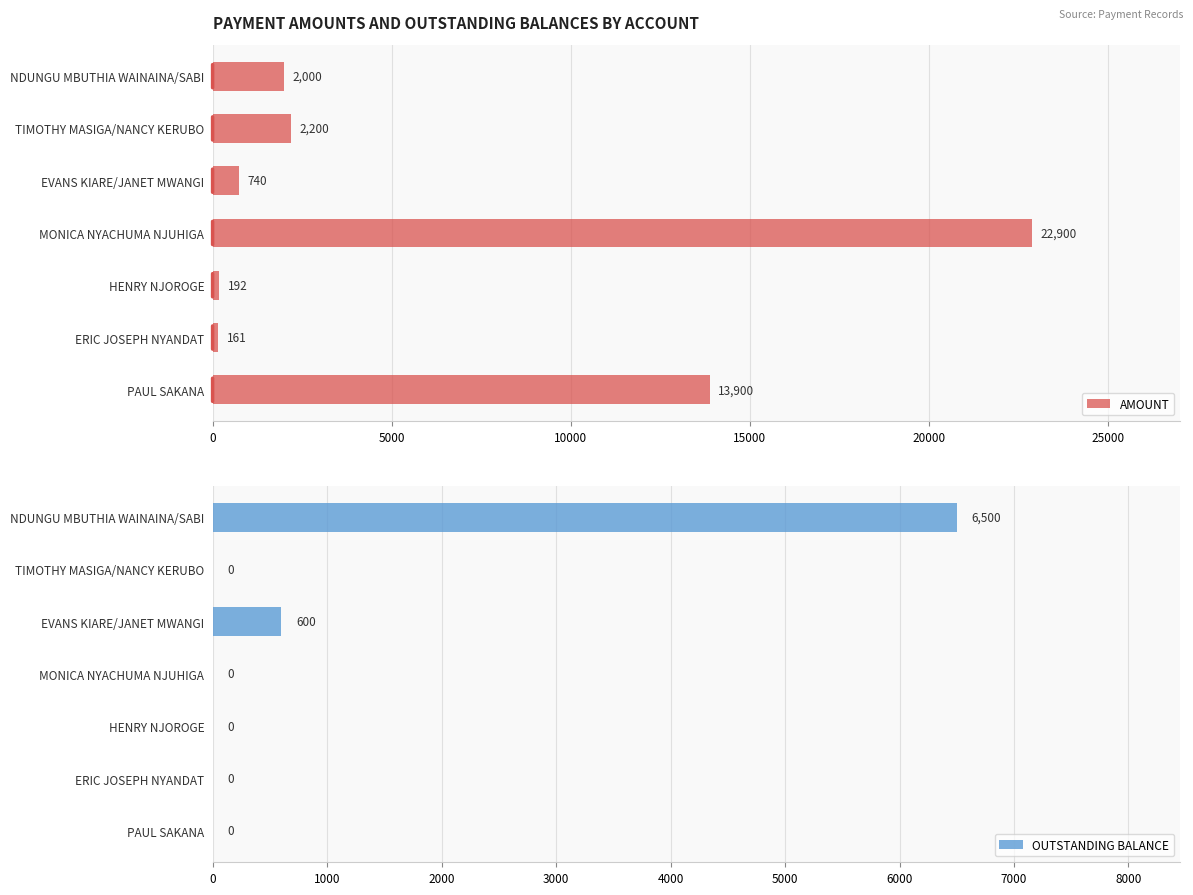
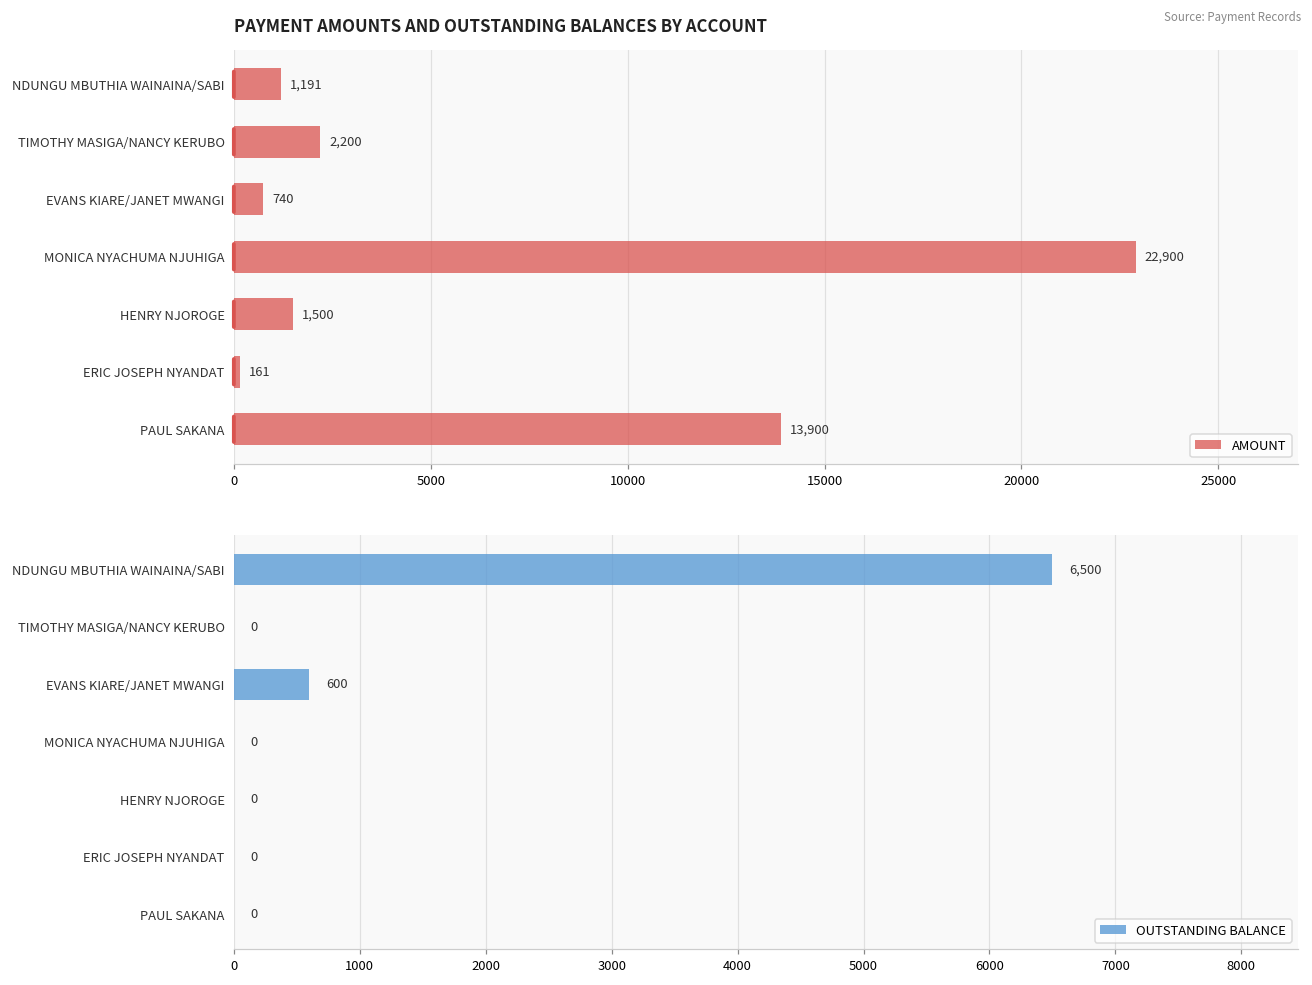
  {
    "PAYMENT AMOUNTS AND OUTSTANDING BALANCES BY ACCOUNT": {
-     "NDUNGU MBUTHIA WAINAINA/SABI": "2,000",
+     "NDUNGU MBUTHIA WAINAINA/SABI": "1,191",
      "TIMOTHY MASIGA/NANCY KERUBO": "2,200",
      "EVANS KIARE/JANET MWANGI": "740",
      "MONICA NYACHUMA NJUHIGA": "22,900",
-     "HENRY NJOROGE": "192",
+     "HENRY NJOROGE": "1,500",
      "ERIC JOSEPH NYANDAT": "161",
      "PAUL SAKANA": "13,900"
    }
  }
